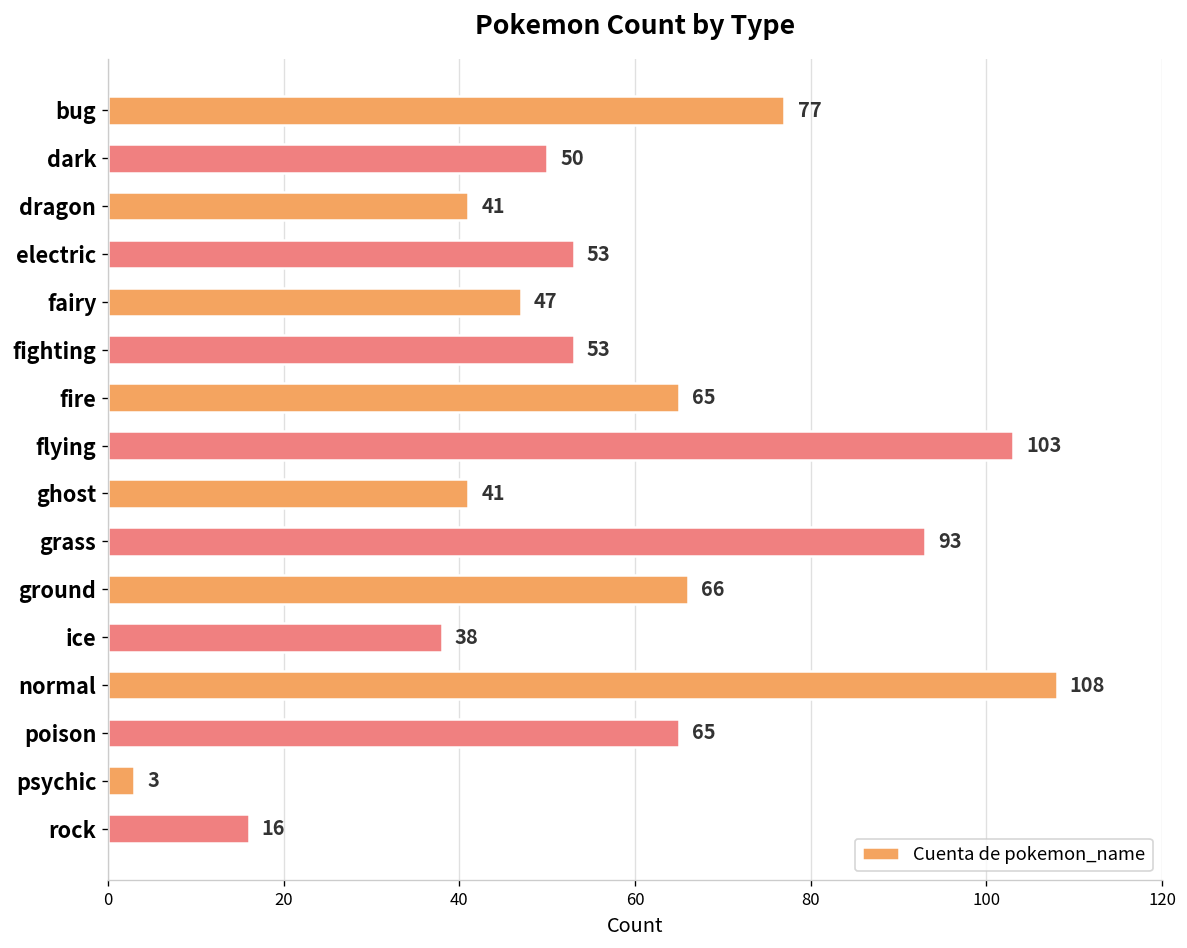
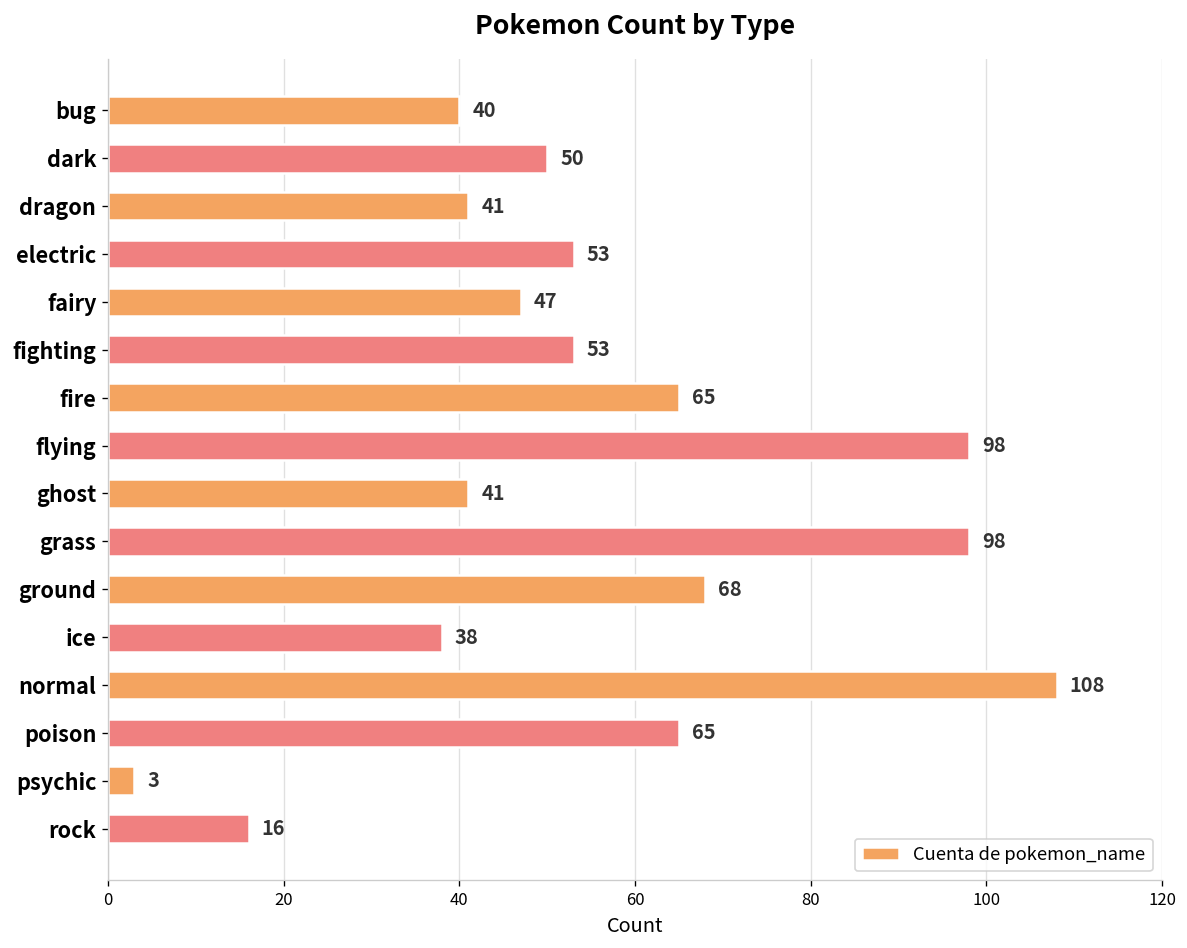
  {
-   "bug": 77,
+   "bug": 40,
    "dark": 50,
    "dragon": 41,
    "electric": 53,
    "fairy": 47,
    "fighting": 53,
    "fire": 65,
-   "flying": 103,
+   "flying": 98,
    "ghost": 41,
-   "grass": 93,
-   "ground": 66,
+   "grass": 98,
+   "ground": 68,
    "ice": 38,
    "normal": 108,
    "poison": 65,
    "psychic": 3,
    "rock": 16
  }
